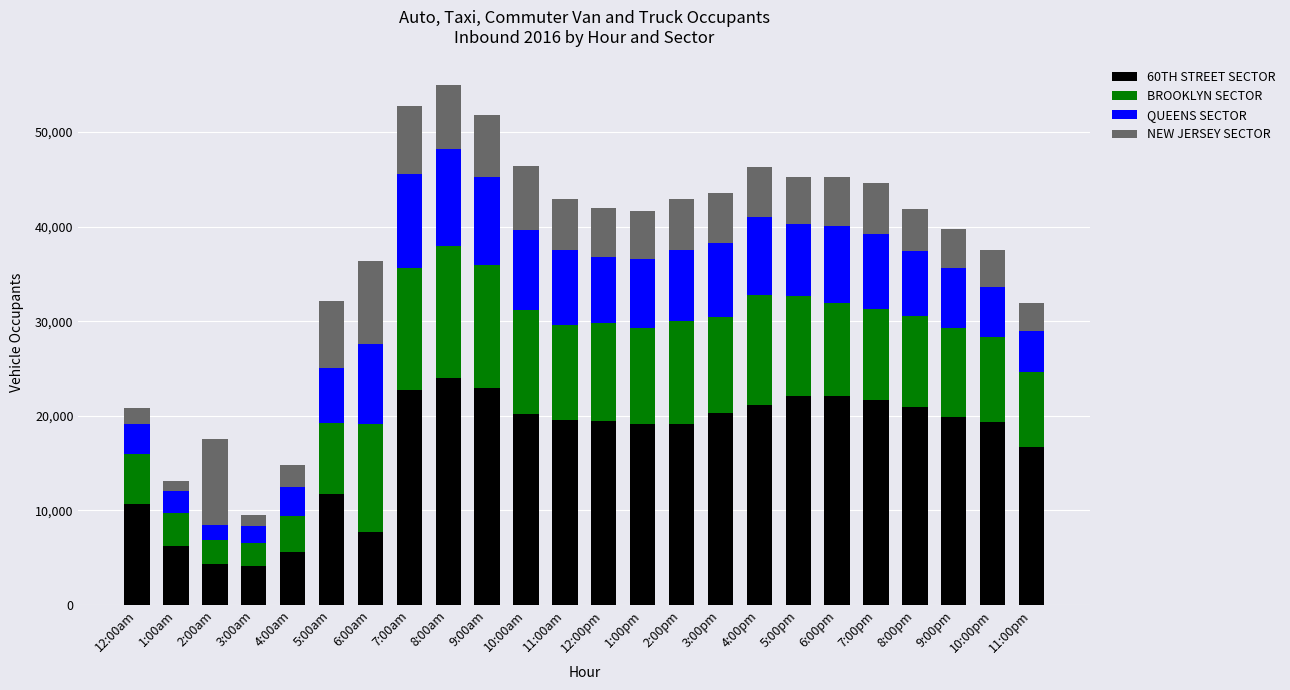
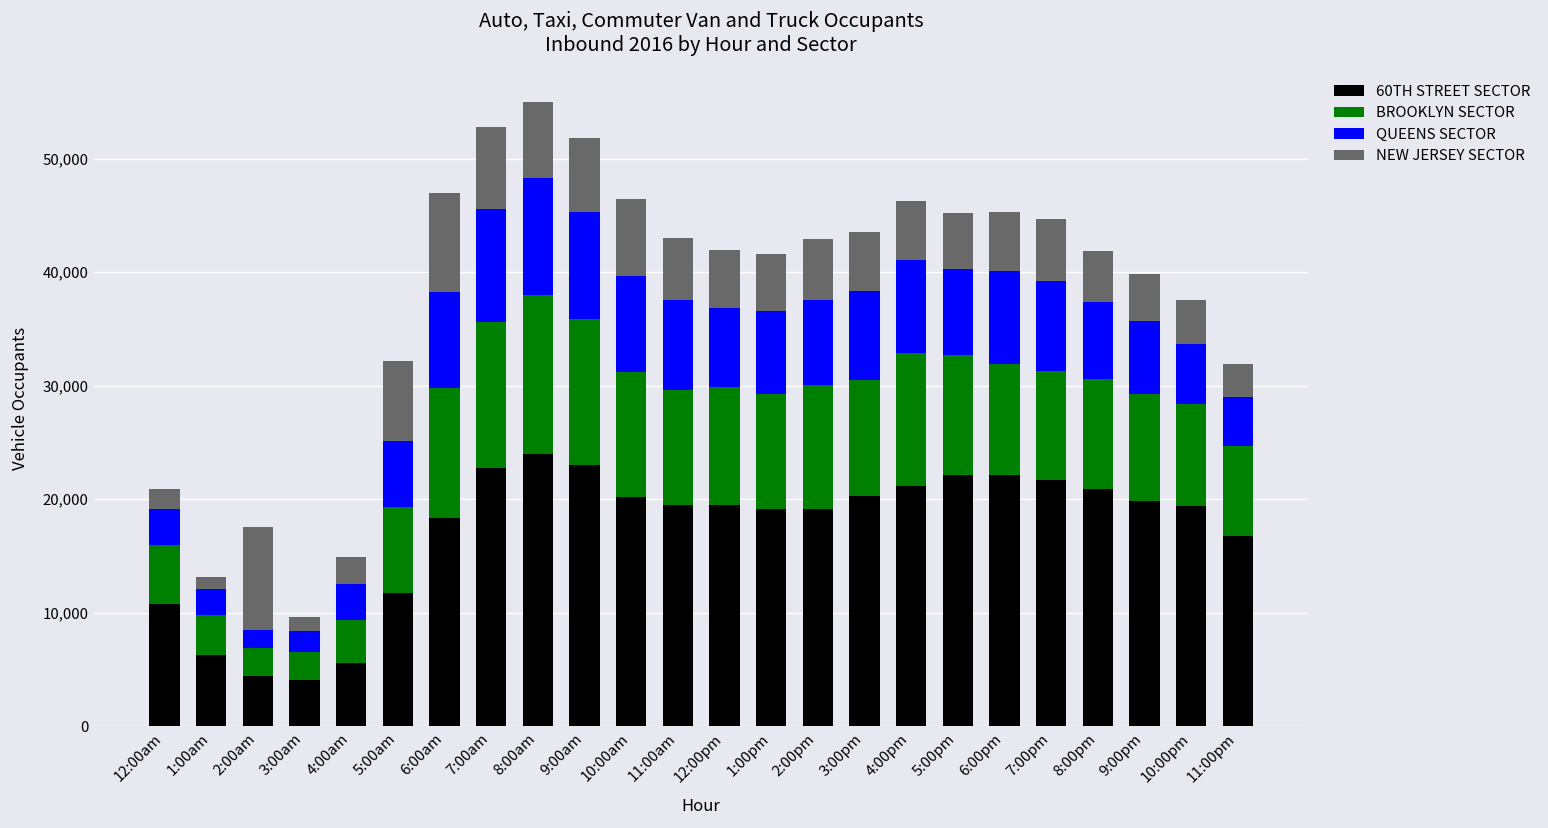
  {
    "60TH STREET SECTOR": {
      "12:00am": "11,000",
      "1:00am": "6,000",
      "2:00am": "4,000",
      "3:00am": "4,000",
      "4:00am": "6,000",
      "5:00am": "12,000",
-     "6:00am": "8,000",
+     "6:00am": "18,000",
      "7:00am": "23,000",
      "8:00am": "24,000",
      "9:00am": "23,000",
      "10:00am": "20,000",
      "11:00am": "20,000",
      "12:00pm": "20,000",
      "1:00pm": "19,000",
      "2:00pm": "19,000",
      "3:00pm": "20,000",
      "4:00pm": "21,000",
      "5:00pm": "22,000",
      "6:00pm": "22,000",
      "7:00pm": "22,000",
      "8:00pm": "21,000",
      "9:00pm": "20,000",
      "10:00pm": "19,000",
      "11:00pm": "17,000"
    },
    "BROOKLYN SECTOR": {
      "12:00am": "5,000",
      "1:00am": "3,000",
      "2:00am": "2,000",
      "3:00am": "2,000",
      "4:00am": "4,000",
      "5:00am": "8,000",
      "6:00am": "11,000",
      "7:00am": "13,000",
      "8:00am": "14,000",
      "9:00am": "13,000",
      "10:00am": "11,000",
      "11:00am": "10,000",
      "12:00pm": "10,000",
      "1:00pm": "10,000",
      "2:00pm": "11,000",
      "3:00pm": "10,000",
      "4:00pm": "12,000",
      "5:00pm": "11,000",
      "6:00pm": "10,000",
      "7:00pm": "10,000",
      "8:00pm": "10,000",
      "9:00pm": "9,000",
      "10:00pm": "9,000",
      "11:00pm": "8,000"
    },
    "QUEENS SECTOR": {
      "12:00am": "3,000",
      "1:00am": "2,000",
      "2:00am": "2,000",
      "3:00am": "2,000",
      "4:00am": "3,000",
      "5:00am": "6,000",
      "6:00am": "8,000",
      "7:00am": "10,000",
      "8:00am": "10,000",
      "9:00am": "9,000",
      "10:00am": "9,000",
      "11:00am": "8,000",
      "12:00pm": "7,000",
      "1:00pm": "7,000",
      "2:00pm": "8,000",
      "3:00pm": "8,000",
      "4:00pm": "8,000",
      "5:00pm": "8,000",
      "6:00pm": "8,000",
      "7:00pm": "8,000",
      "8:00pm": "7,000",
      "9:00pm": "6,000",
      "10:00pm": "5,000",
      "11:00pm": "4,000"
    },
    "NEW JERSEY SECTOR": {
      "12:00am": "2,000",
      "1:00am": "1,000",
      "2:00am": "9,000",
      "3:00am": "1,000",
      "4:00am": "2,000",
      "5:00am": "7,000",
      "6:00am": "9,000",
      "7:00am": "7,000",
      "8:00am": "7,000",
      "9:00am": "6,000",
      "10:00am": "7,000",
      "11:00am": "5,000",
      "12:00pm": "5,000",
      "1:00pm": "5,000",
      "2:00pm": "5,000",
      "3:00pm": "5,000",
      "4:00pm": "5,000",
      "5:00pm": "5,000",
      "6:00pm": "5,000",
      "7:00pm": "5,000",
      "8:00pm": "4,000",
      "9:00pm": "4,000",
      "10:00pm": "4,000",
      "11:00pm": "3,000"
    }
  }
